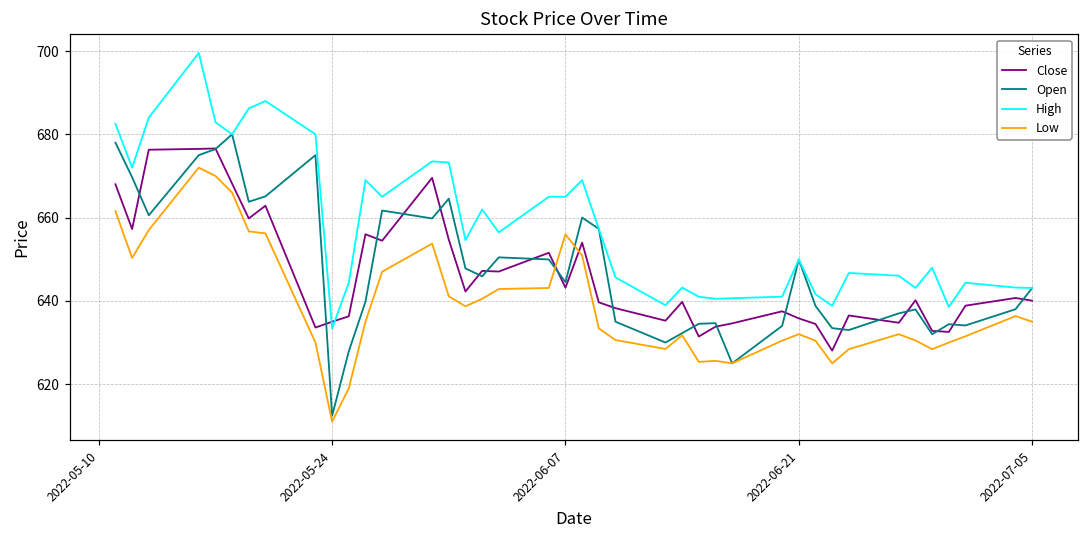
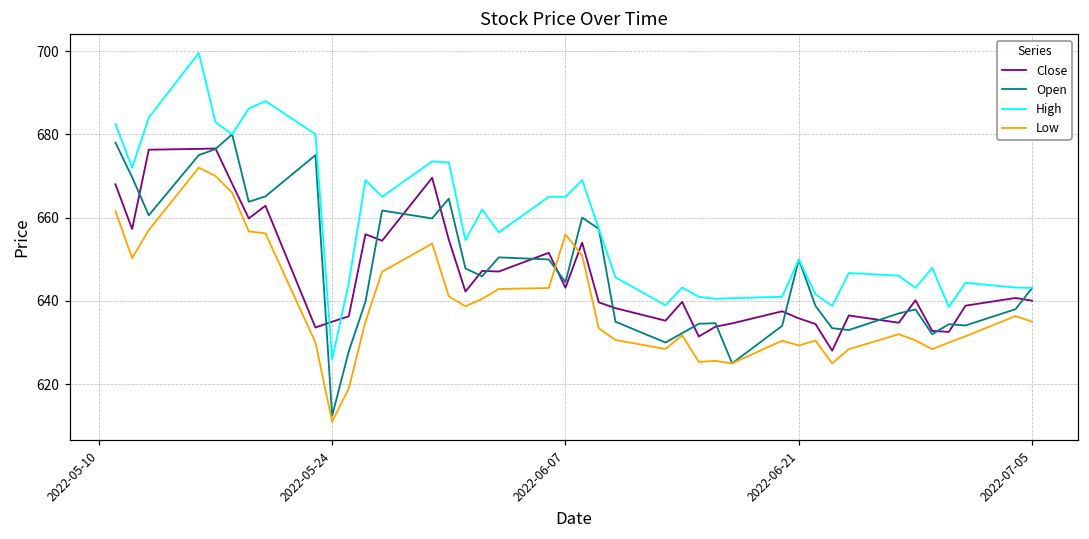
  {
    "Close": {
      "2022-05-24": 635,
      "2022-06-07": 643,
      "2022-06-21": 636,
      "2022-07-05": 640
    },
    "Open": {
      "2022-05-24": 612,
      "2022-06-07": 645
    },
    "High": {
-     "2022-05-24": 633,
+     "2022-05-24": 626,
      "2022-06-07": 665
    },
    "Low": {
      "2022-05-24": 611,
      "2022-06-07": 656,
-     "2022-06-21": 632,
+     "2022-06-21": 629,
      "2022-07-05": 635
    }
  }
